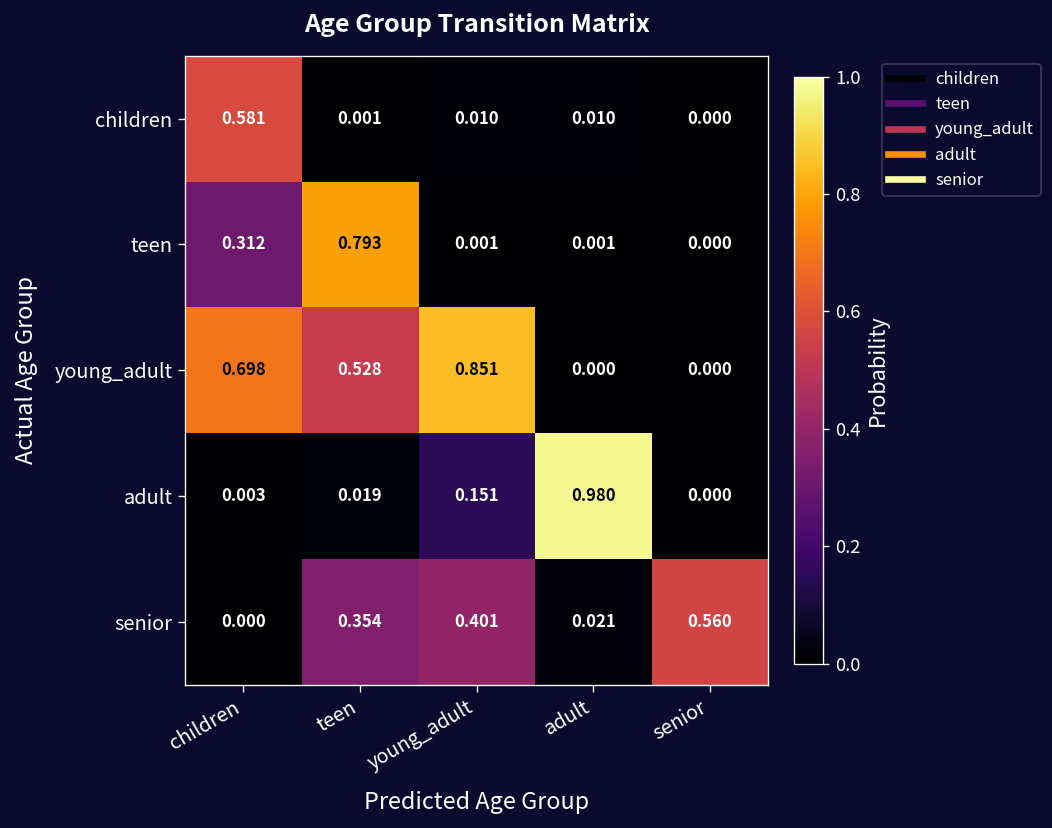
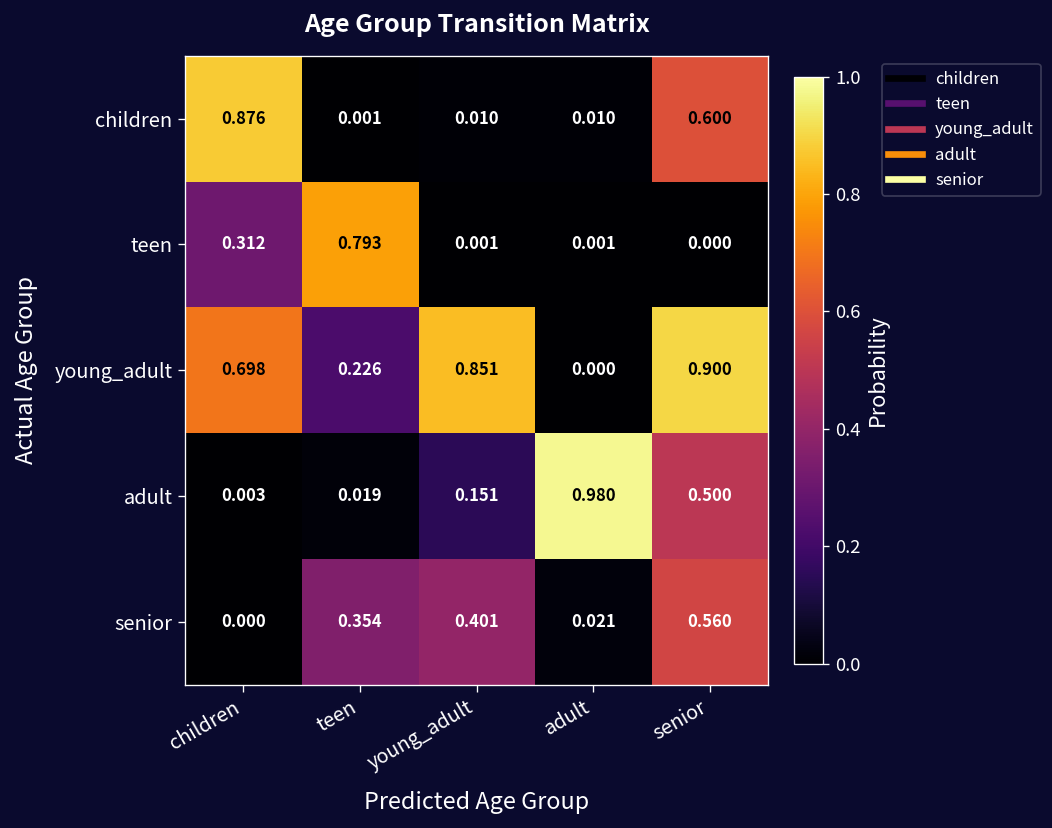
  {
    "children": {
-     "children": 0.581,
+     "children": 0.876,
      "teen": 0.001,
      "young_adult": 0.010,
      "adult": 0.010,
-     "senior": 0.000
+     "senior": 0.600
    },
    "teen": {
      "children": 0.312,
      "teen": 0.793,
      "young_adult": 0.001,
      "adult": 0.001,
      "senior": 0.000
    },
    "young_adult": {
      "children": 0.698,
-     "teen": 0.528,
+     "teen": 0.226,
      "young_adult": 0.851,
      "adult": 0.000,
-     "senior": 0.000
+     "senior": 0.900
    },
    "adult": {
      "children": 0.003,
      "teen": 0.019,
      "young_adult": 0.151,
      "adult": 0.980,
-     "senior": 0.000
+     "senior": 0.500
    },
    "senior": {
      "children": 0.000,
      "teen": 0.354,
      "young_adult": 0.401,
      "adult": 0.021,
      "senior": 0.560
    }
  }
